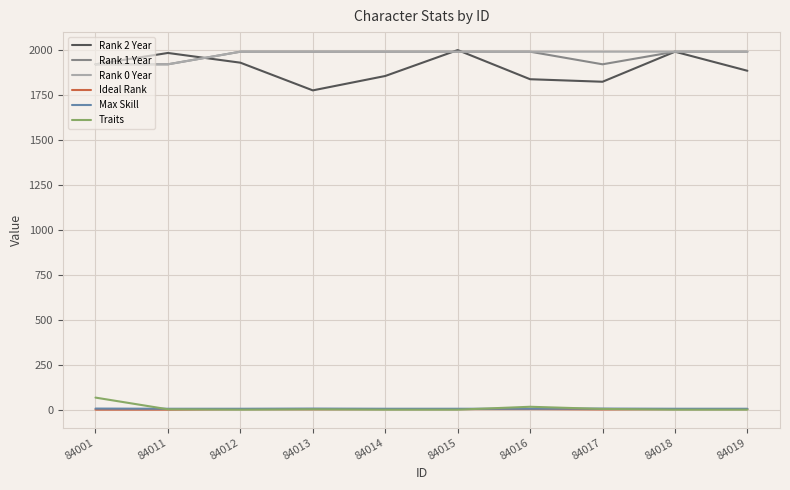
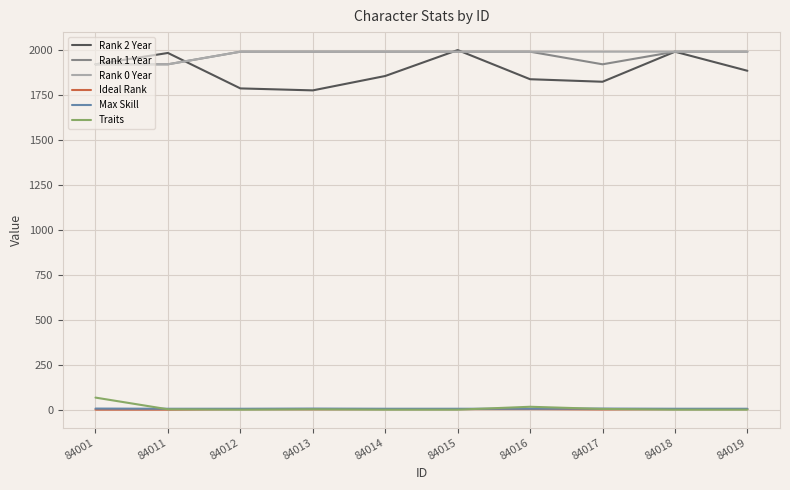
  {
    "Rank 2 Year": {
      "84011": 1980,
-     "84012": 1930,
+     "84012": 1790,
      "84013": 1780,
      "84014": 1860,
      "84016": 1840,
      "84017": 1820,
      "84019": 1880
    }
  }
